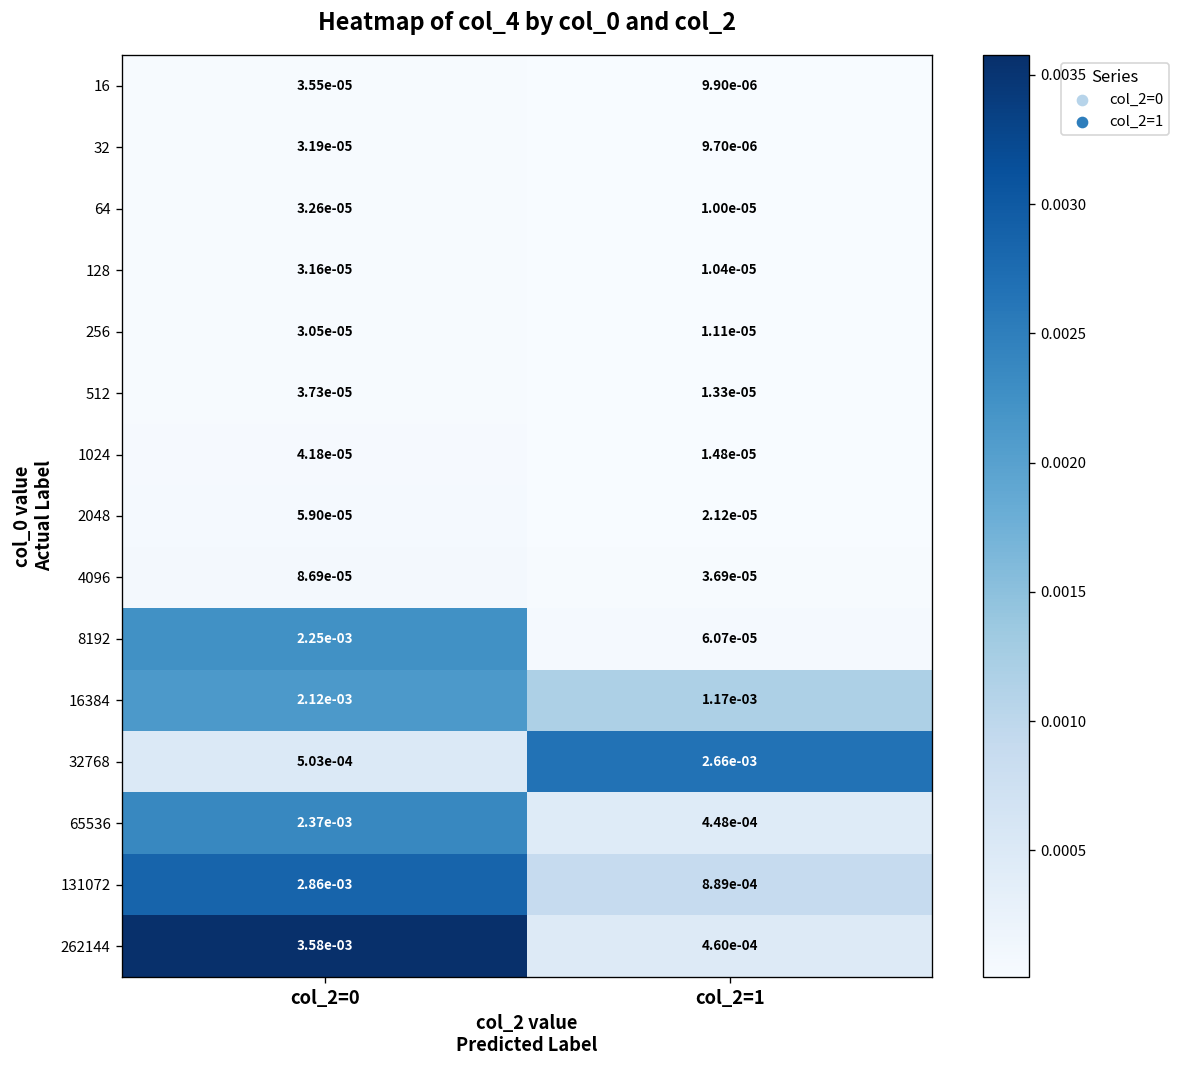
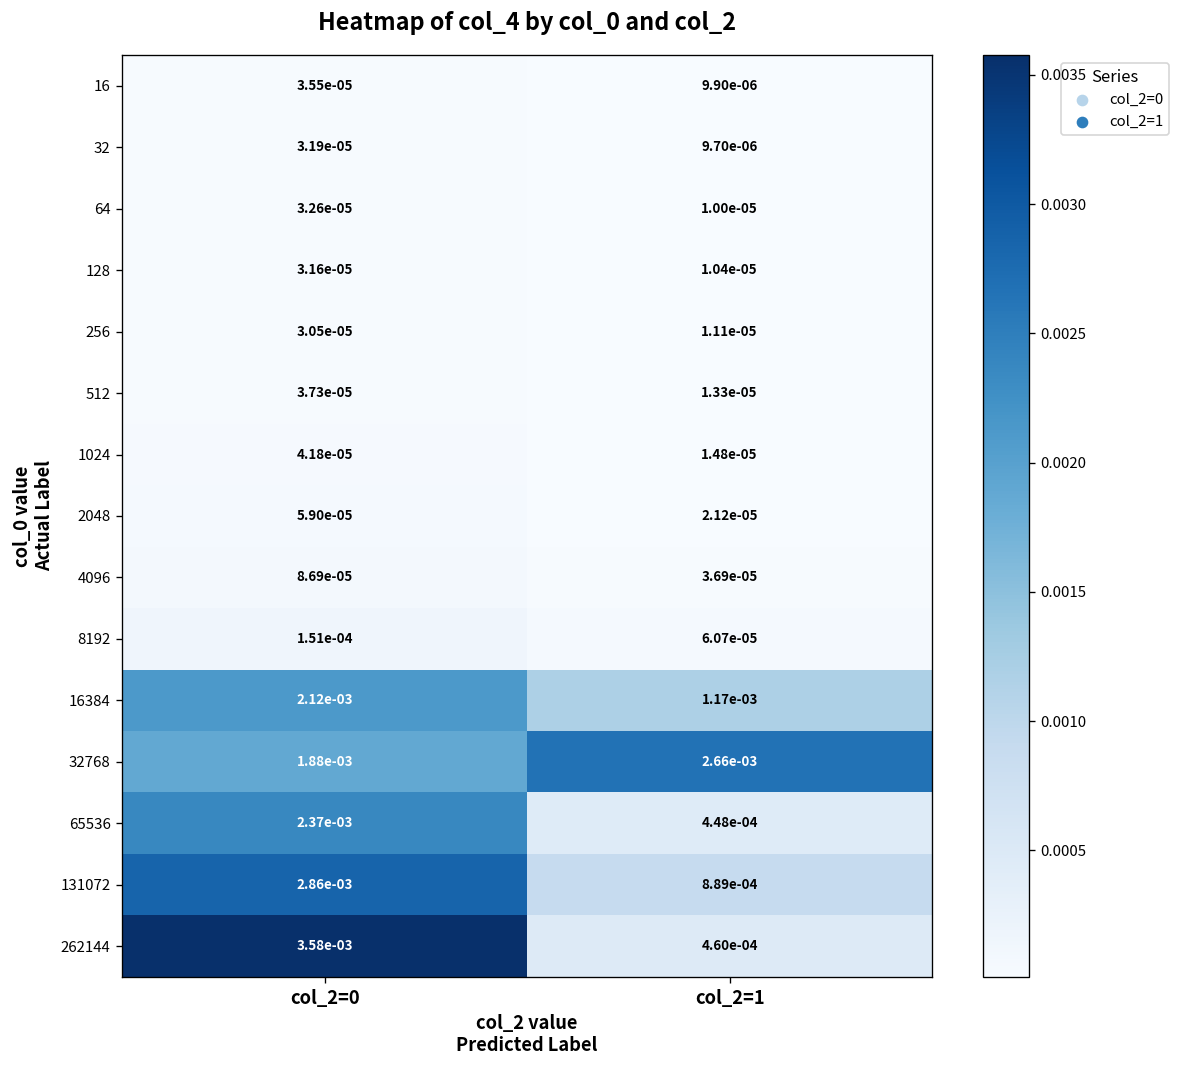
  {
    "16": {
      "col_2=0": "3.55e-05",
      "col_2=1": "9.90e-06"
    },
    "32": {
      "col_2=0": "3.19e-05",
      "col_2=1": "9.70e-06"
    },
    "64": {
      "col_2=0": "3.26e-05",
      "col_2=1": "1.00e-05"
    },
    "128": {
      "col_2=0": "3.16e-05",
      "col_2=1": "1.04e-05"
    },
    "256": {
      "col_2=0": "3.05e-05",
      "col_2=1": "1.11e-05"
    },
    "512": {
      "col_2=0": "3.73e-05",
      "col_2=1": "1.33e-05"
    },
    "1024": {
      "col_2=0": "4.18e-05",
      "col_2=1": "1.48e-05"
    },
    "2048": {
      "col_2=0": "5.90e-05",
      "col_2=1": "2.12e-05"
    },
    "4096": {
      "col_2=0": "8.69e-05",
      "col_2=1": "3.69e-05"
    },
    "8192": {
-     "col_2=0": "2.25e-03",
+     "col_2=0": "1.51e-04",
      "col_2=1": "6.07e-05"
    },
    "16384": {
      "col_2=0": "2.12e-03",
      "col_2=1": "1.17e-03"
    },
    "32768": {
-     "col_2=0": "5.03e-04",
+     "col_2=0": "1.88e-03",
      "col_2=1": "2.66e-03"
    },
    "65536": {
      "col_2=0": "2.37e-03",
      "col_2=1": "4.48e-04"
    },
    "131072": {
      "col_2=0": "2.86e-03",
      "col_2=1": "8.89e-04"
    },
    "262144": {
      "col_2=0": "3.58e-03",
      "col_2=1": "4.60e-04"
    }
  }
